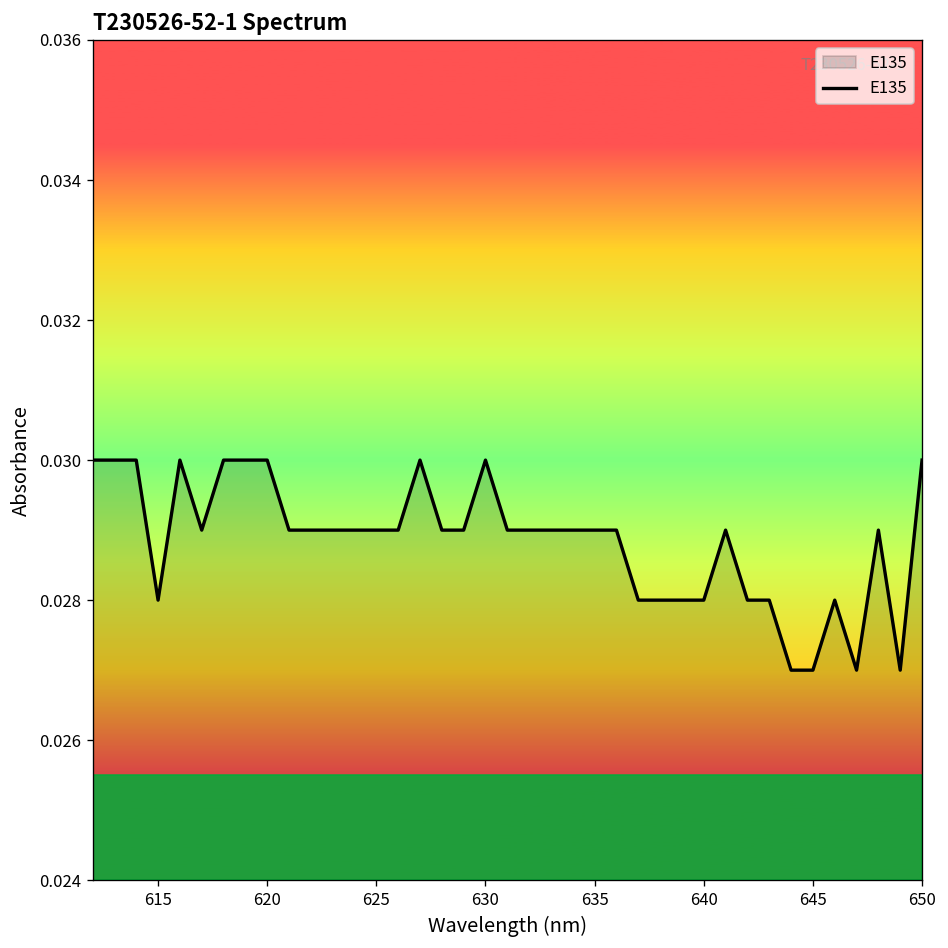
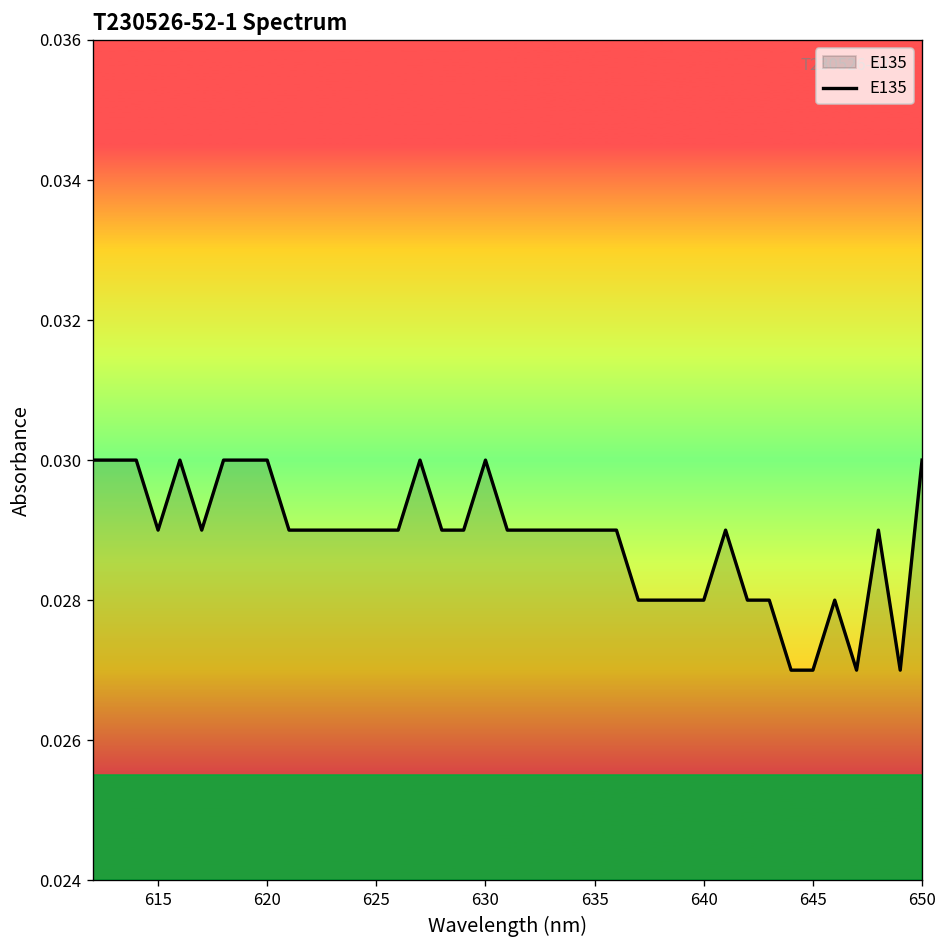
  {
-   "615": 0.028,
+   "615": 0.029,
    "620": 0.030,
    "625": 0.029,
    "630": 0.030,
    "635": 0.029,
    "640": 0.028,
    "645": 0.027,
    "650": 0.030
  }
